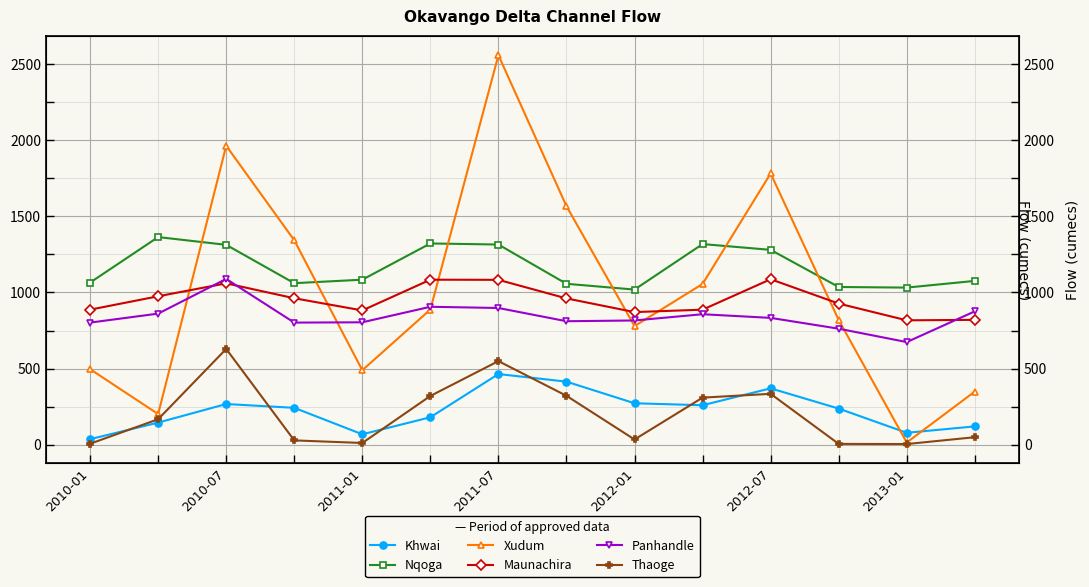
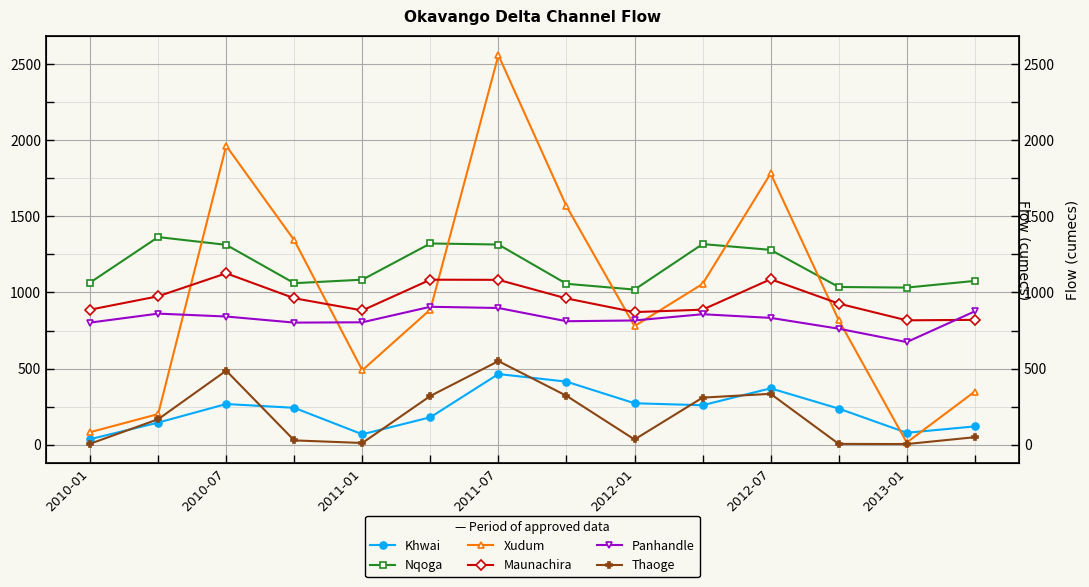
  {
    "Khwai": {
      "2010-01": 40,
      "2010-07": 270,
      "2011-01": 70,
      "2011-07": 460,
      "2012-01": 270,
      "2012-07": 370,
      "2013-01": 80
    },
    "Nqoga": {
      "2010-01": 1070,
      "2010-07": 1310,
      "2011-01": 1080,
      "2011-07": 1320,
      "2012-01": 1020,
      "2012-07": 1280,
      "2013-01": 1030
    },
    "Xudum": {
-     "2010-01": 500,
+     "2010-01": 80,
      "2010-07": 1960,
      "2011-01": 490,
      "2011-07": 2560,
      "2012-01": 780,
      "2012-07": 1780
    },
    "Maunachira": {
      "2010-01": 890,
-     "2010-07": 1060,
+     "2010-07": 1130,
      "2011-01": 880,
      "2011-07": 1080,
      "2012-01": 870,
      "2012-07": 1090,
      "2013-01": 820
    },
    "Panhandle": {
      "2010-01": 800,
-     "2010-07": 1090,
+     "2010-07": 840,
      "2011-01": 800,
      "2011-07": 900,
      "2012-01": 820,
      "2012-07": 830,
      "2013-01": 670
    },
    "Thaoge": {
      "2010-01": 10,
-     "2010-07": 630,
+     "2010-07": 490,
      "2011-01": 10,
      "2011-07": 550,
      "2012-01": 30,
      "2012-07": 330
    }
  }
